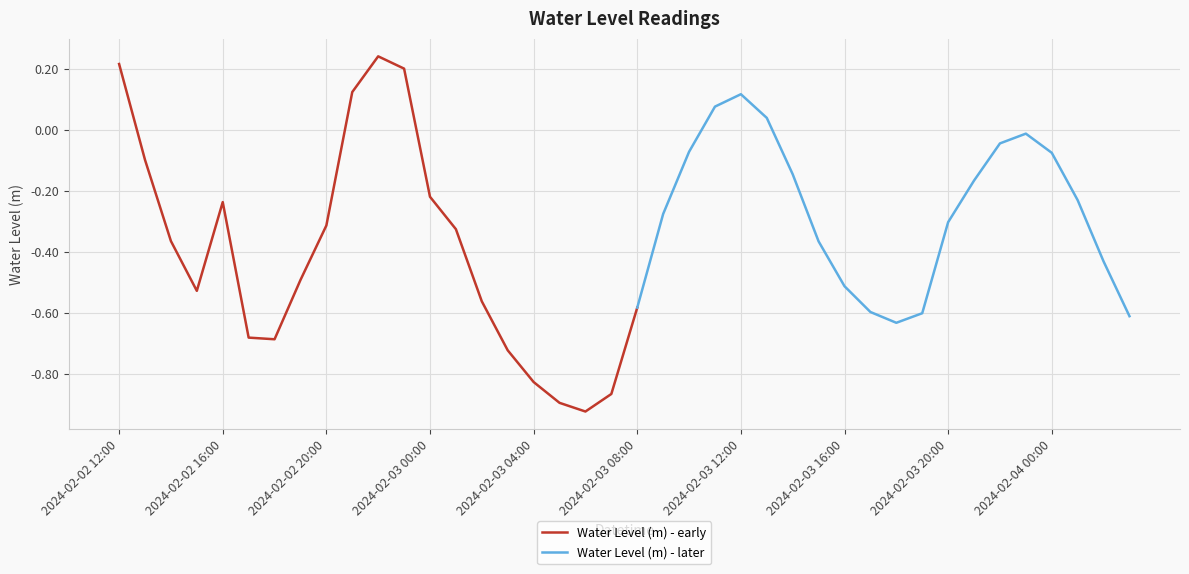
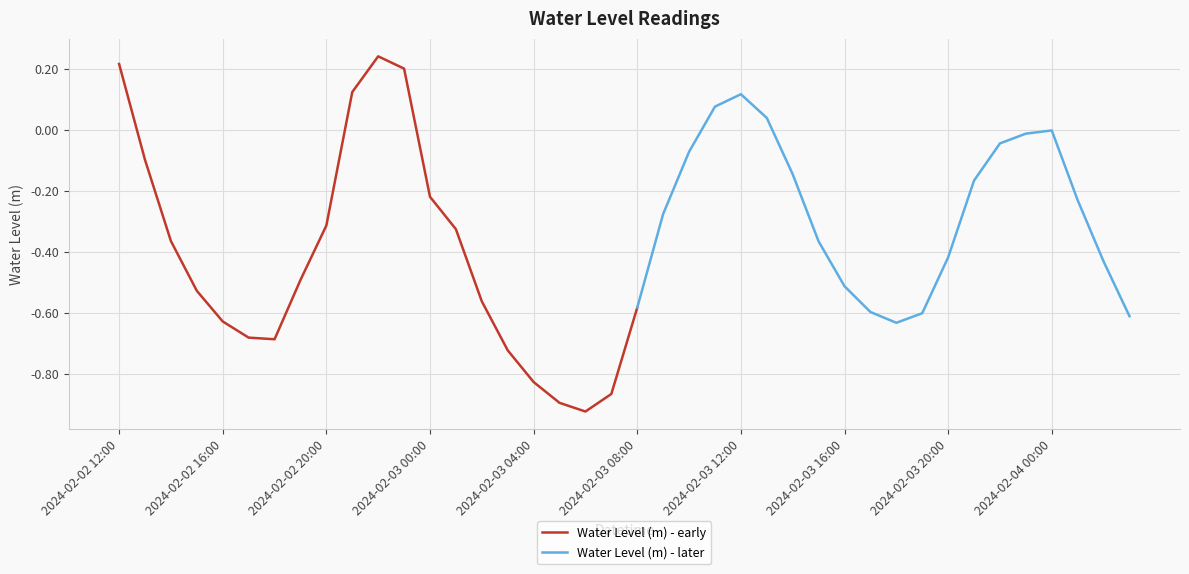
  {
    "Water Level (m) - early": {
      "2024-02-02 12:00": 0.22,
-     "2024-02-02 16:00": -0.24,
+     "2024-02-02 16:00": -0.63,
      "2024-02-02 20:00": -0.31,
      "2024-02-03 00:00": -0.22,
      "2024-02-03 04:00": -0.83
    },
    "Water Level (m) - later": {
      "2024-02-03 12:00": 0.12,
      "2024-02-03 16:00": -0.51,
-     "2024-02-03 20:00": -0.30,
-     "2024-02-04 00:00": -0.07
+     "2024-02-03 20:00": -0.42,
+     "2024-02-04 00:00": 0.00
    }
  }
